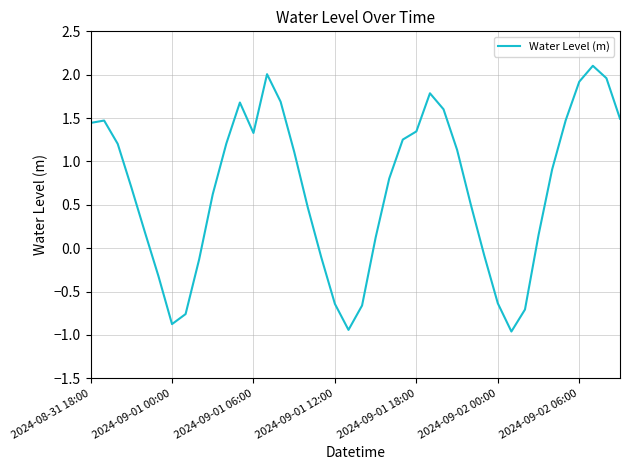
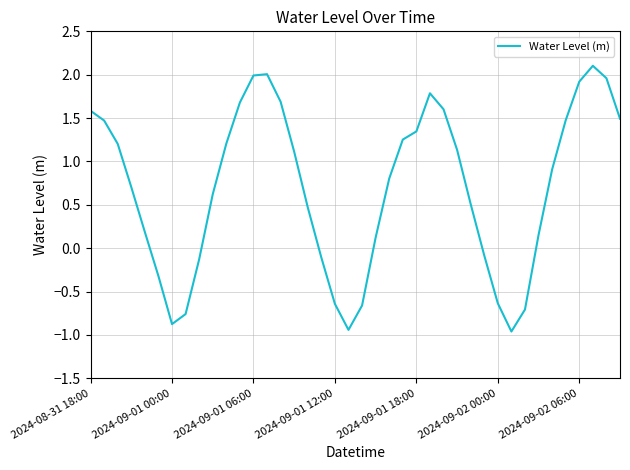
  {
-   "2024-08-31 18:00": 1.4,
+   "2024-08-31 18:00": 1.6,
    "2024-09-01 00:00": -0.9,
-   "2024-09-01 06:00": 1.3,
+   "2024-09-01 06:00": 2.0,
    "2024-09-01 12:00": -0.6,
    "2024-09-01 18:00": 1.3,
    "2024-09-02 00:00": -0.6,
    "2024-09-02 06:00": 1.9
  }
